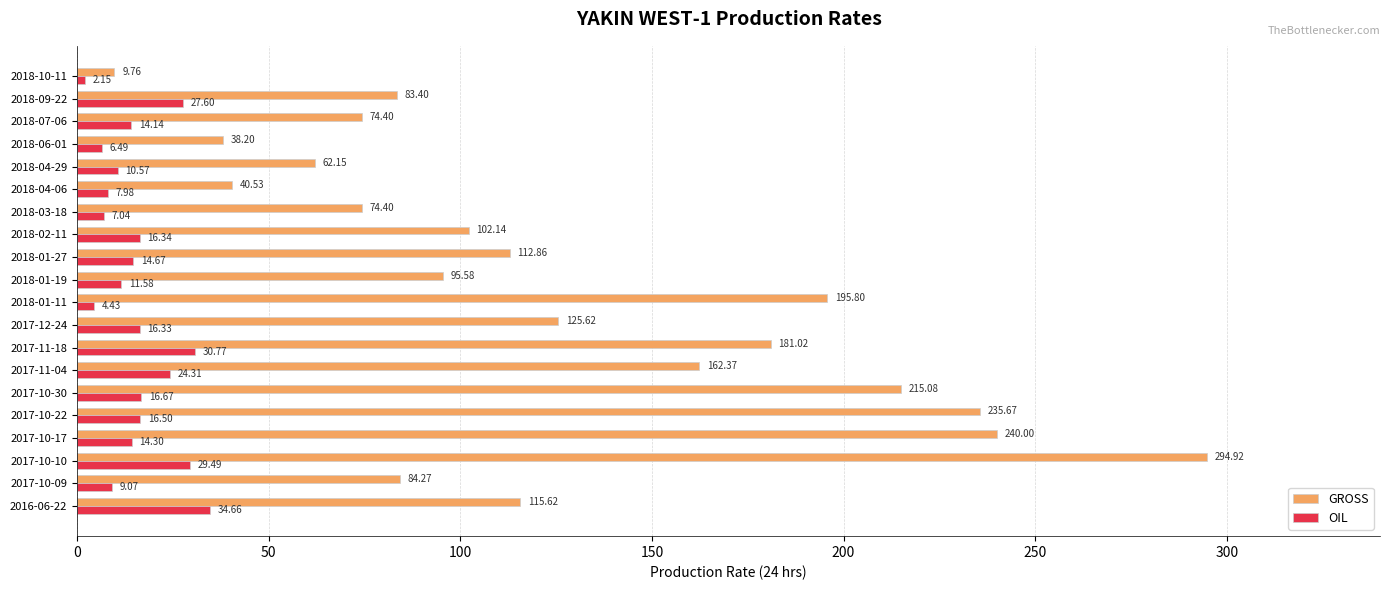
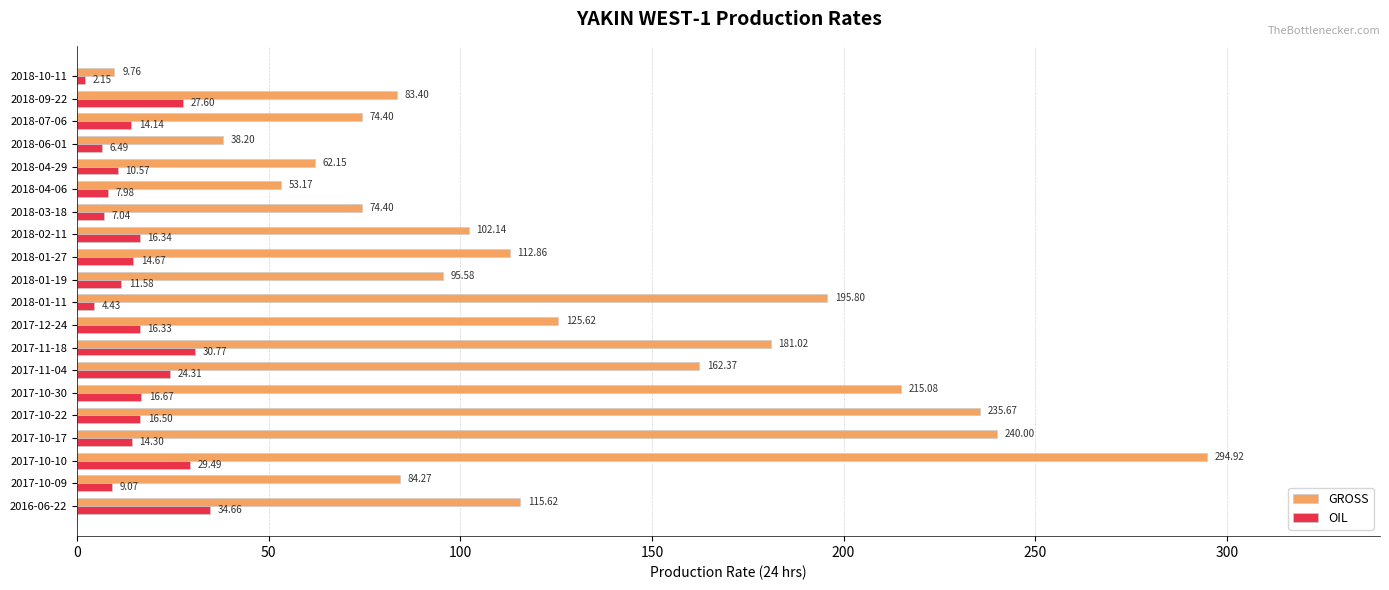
  {
    "GROSS": {
      "2018-10-11": 9.76,
      "2018-09-22": 83.40,
      "2018-07-06": 74.40,
      "2018-06-01": 38.20,
      "2018-04-29": 62.15,
-     "2018-04-06": 40.53,
+     "2018-04-06": 53.17,
      "2018-03-18": 74.40,
      "2018-02-11": 102.14,
      "2018-01-27": 112.86,
      "2018-01-19": 95.58,
      "2018-01-11": 195.80,
      "2017-12-24": 125.62,
      "2017-11-18": 181.02,
      "2017-11-04": 162.37,
      "2017-10-30": 215.08,
      "2017-10-22": 235.67,
      "2017-10-17": 240.00,
      "2017-10-10": 294.92,
      "2017-10-09": 84.27,
      "2016-06-22": 115.62
    },
    "OIL": {
      "2018-10-11": 2.15,
      "2018-09-22": 27.60,
      "2018-07-06": 14.14,
      "2018-06-01": 6.49,
      "2018-04-29": 10.57,
      "2018-04-06": 7.98,
      "2018-03-18": 7.04,
      "2018-02-11": 16.34,
      "2018-01-27": 14.67,
      "2018-01-19": 11.58,
      "2018-01-11": 4.43,
      "2017-12-24": 16.33,
      "2017-11-18": 30.77,
      "2017-11-04": 24.31,
      "2017-10-30": 16.67,
      "2017-10-22": 16.50,
      "2017-10-17": 14.30,
      "2017-10-10": 29.49,
      "2017-10-09": 9.07,
      "2016-06-22": 34.66
    }
  }
